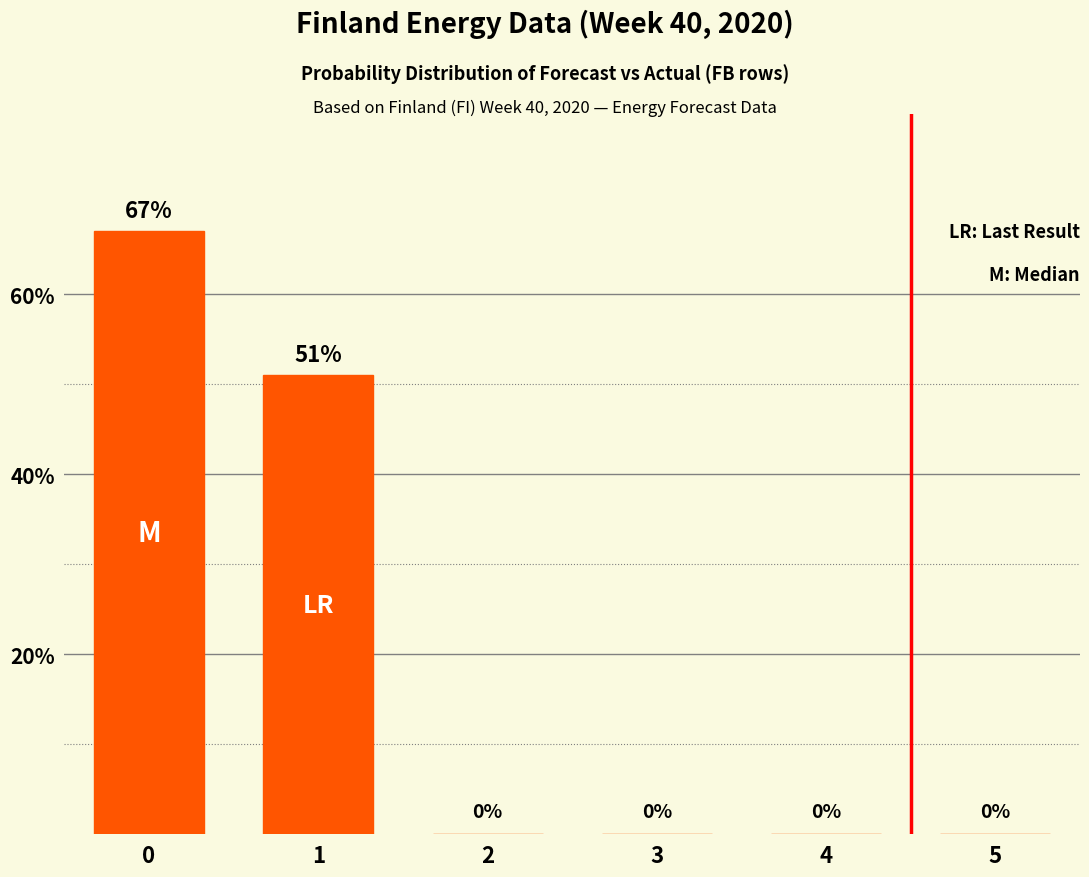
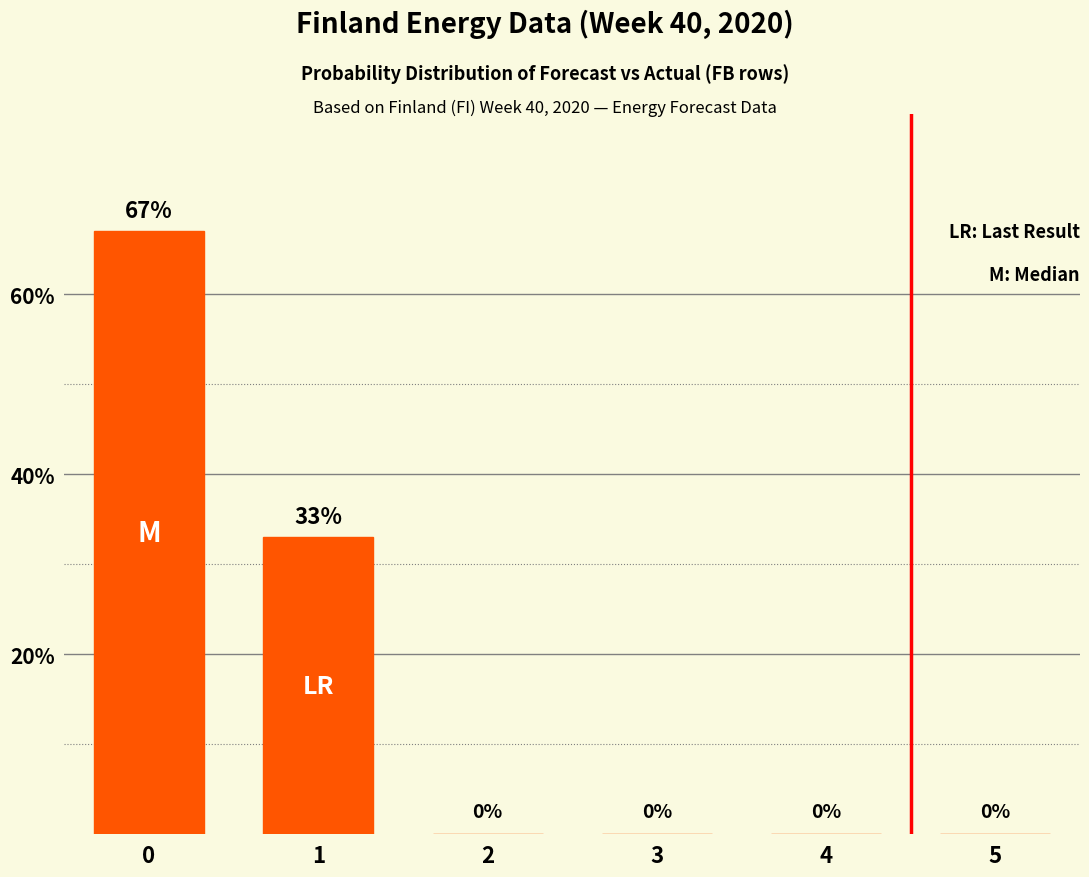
  {
    "0": "67%",
-   "1": "51%",
+   "1": "33%",
    "2": "0%",
    "3": "0%",
    "4": "0%",
    "5": "0%"
  }
